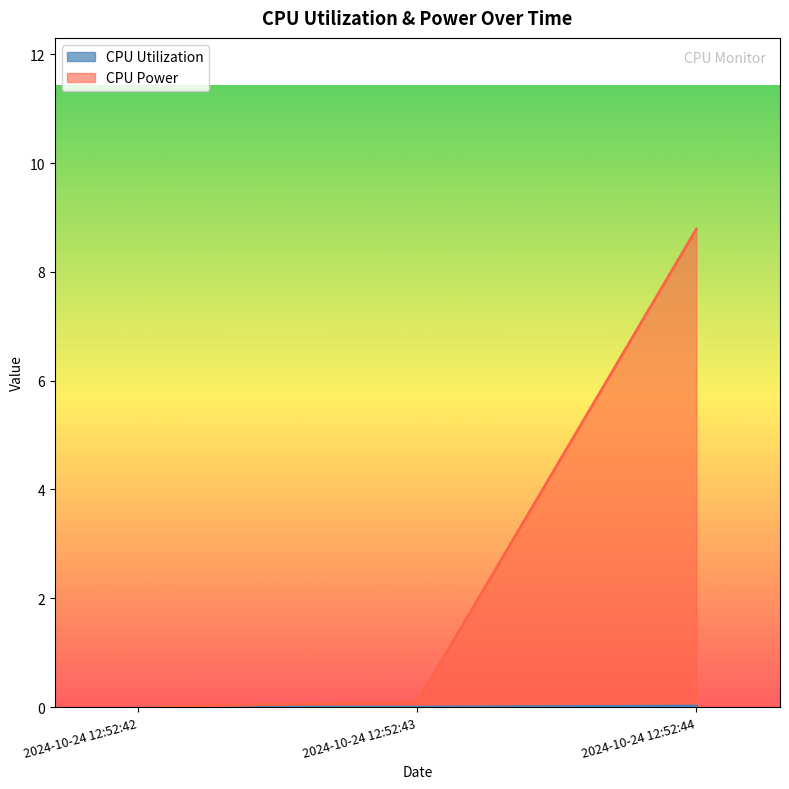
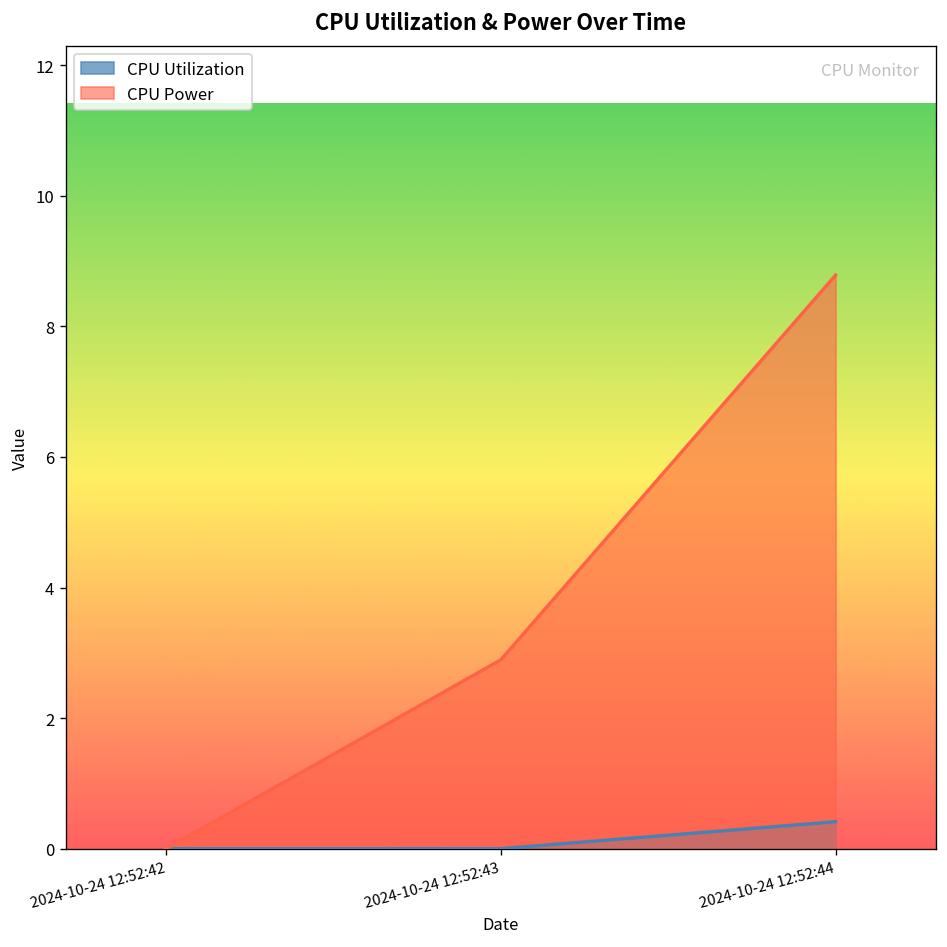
  {
    "CPU Utilization": {
      "2024-10-24 12:52:43": 0.0,
-     "2024-10-24 12:52:44": 0.0
+     "2024-10-24 12:52:44": 0.4
    },
    "CPU Power": {
-     "2024-10-24 12:52:43": 0.1,
+     "2024-10-24 12:52:43": 2.9,
      "2024-10-24 12:52:44": 8.8
    }
  }
